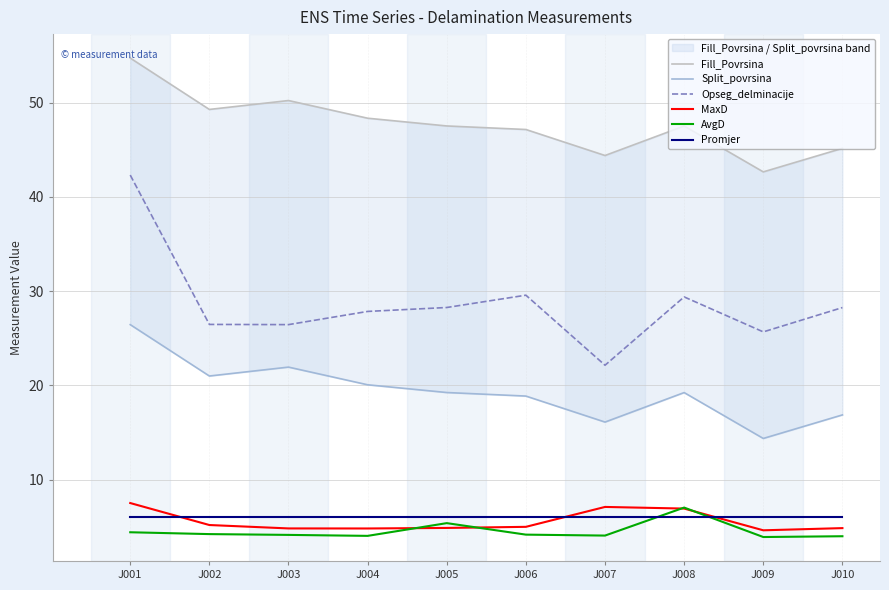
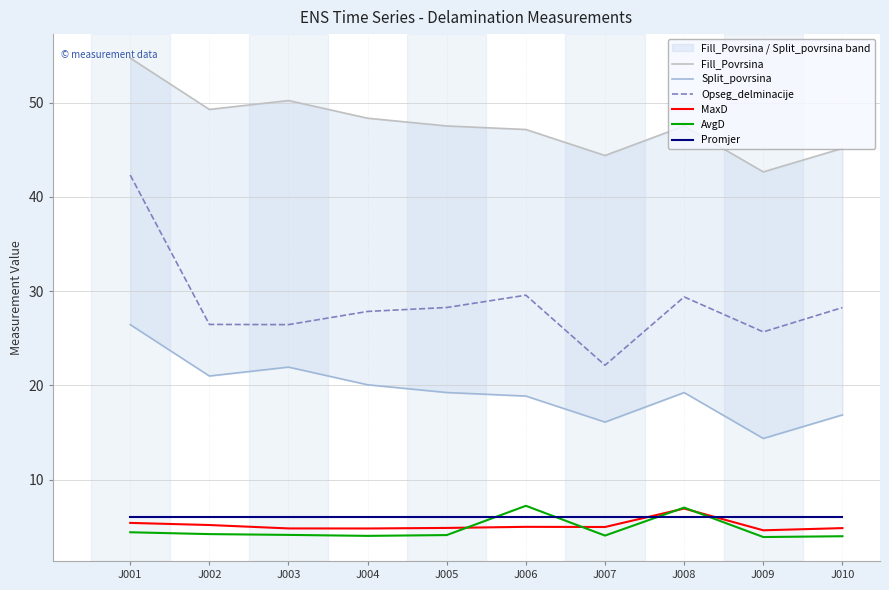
  {
    "Opseg_delminacije": {
      "J001": 42,
      "J002": 26,
      "J003": 26,
      "J004": 28,
      "J005": 28,
      "J006": 30,
      "J007": 22,
      "J008": 29,
      "J009": 26,
      "J010": 28
    },
    "MaxD": {
-     "J001": 8,
+     "J001": 5,
      "J002": 5,
      "J003": 5,
      "J004": 5,
      "J005": 5,
      "J006": 5,
-     "J007": 7,
+     "J007": 5,
      "J009": 5,
      "J010": 5
    },
    "AvgD": {
      "J001": 4,
      "J002": 4,
      "J003": 4,
      "J004": 4,
-     "J005": 5,
-     "J006": 4,
+     "J005": 4,
+     "J006": 7,
      "J007": 4,
      "J009": 4,
      "J010": 4
    },
    "Promjer": {
      "J001": 6,
      "J002": 6,
      "J003": 6,
      "J004": 6,
      "J005": 6,
      "J006": 6,
      "J007": 6,
      "J008": 6,
      "J009": 6,
      "J010": 6
    }
  }
